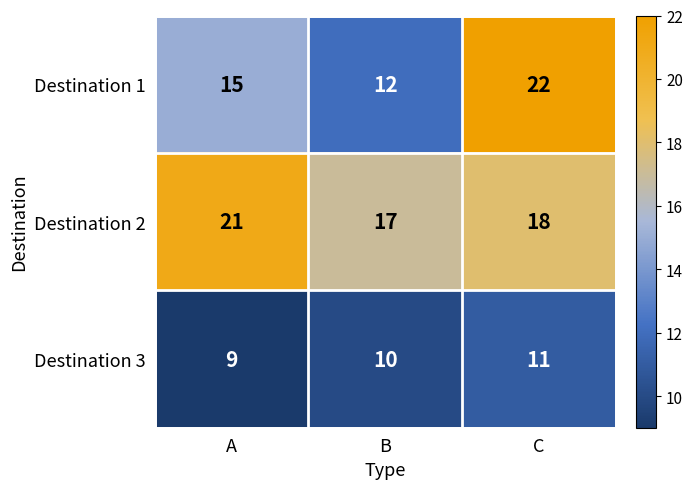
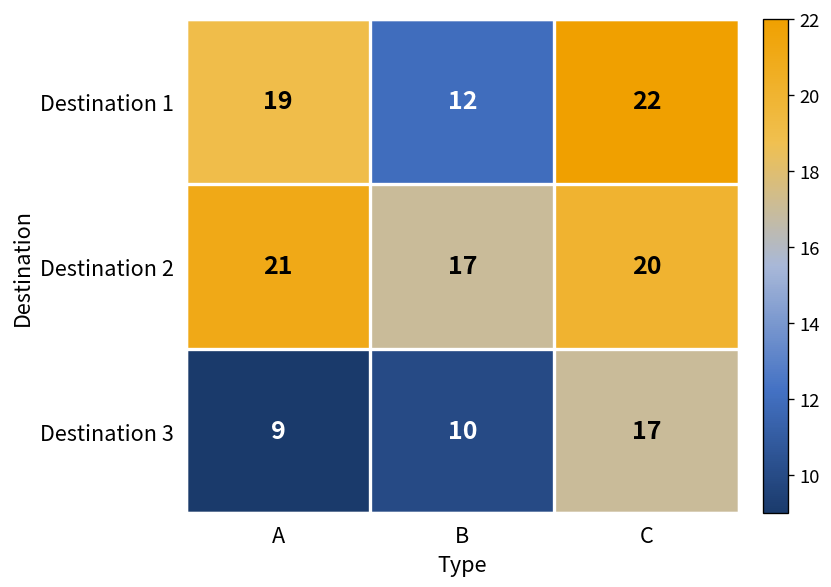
  {
    "Destination 1": {
-     "A": 15,
+     "A": 19,
      "B": 12,
      "C": 22
    },
    "Destination 2": {
      "A": 21,
      "B": 17,
-     "C": 18
+     "C": 20
    },
    "Destination 3": {
      "A": 9,
      "B": 10,
-     "C": 11
+     "C": 17
    }
  }
